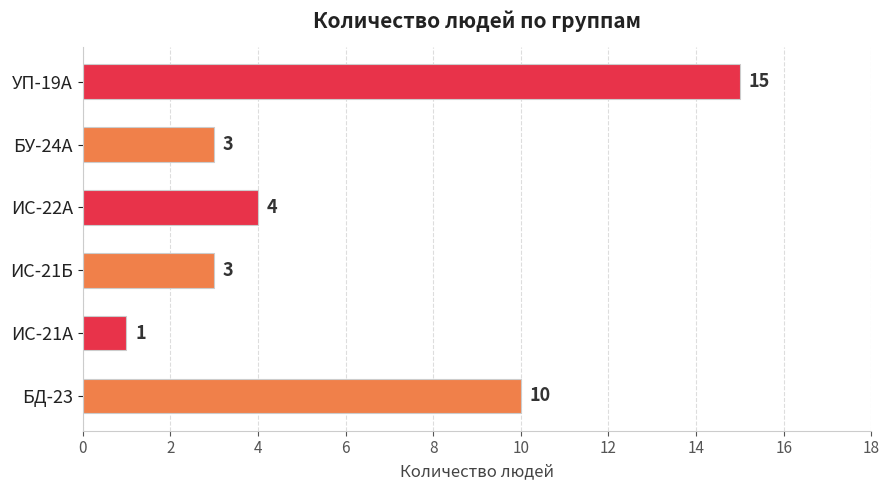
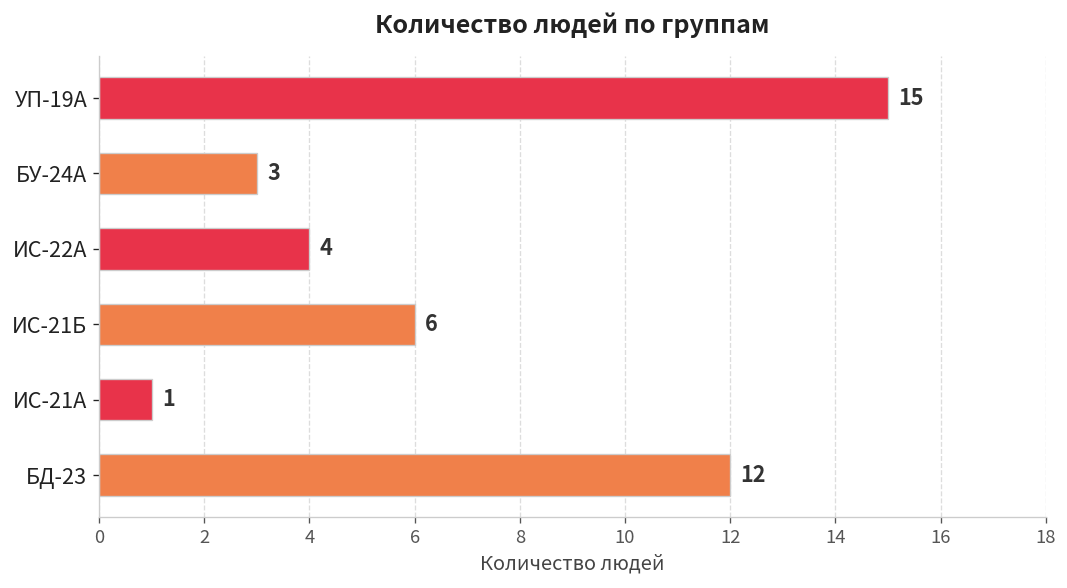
  {
    "УП-19А": 15,
    "БУ-24А": 3,
    "ИС-22А": 4,
-   "ИС-21Б": 3,
+   "ИС-21Б": 6,
    "ИС-21А": 1,
-   "БД-23": 10
+   "БД-23": 12
  }
